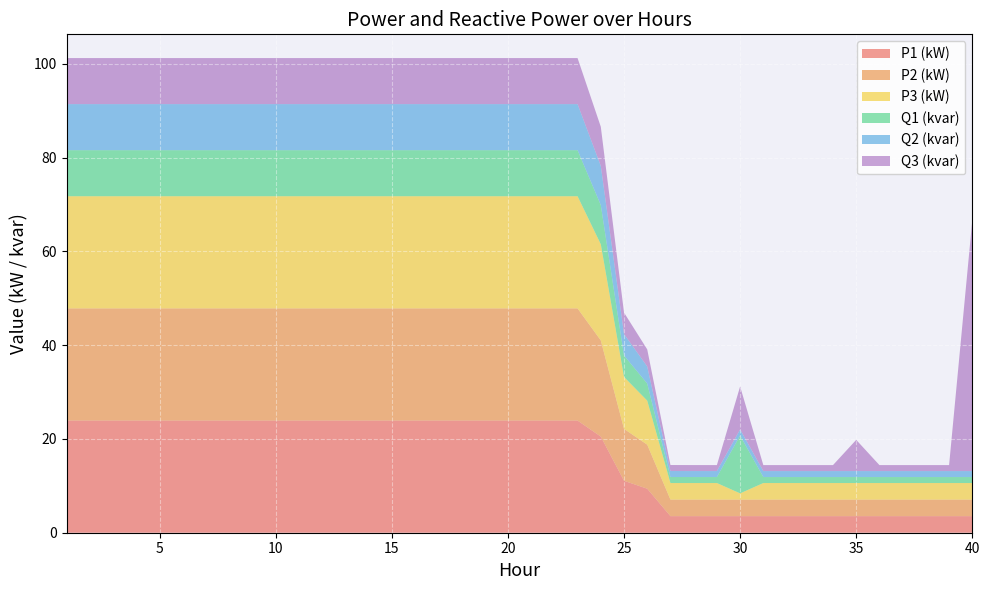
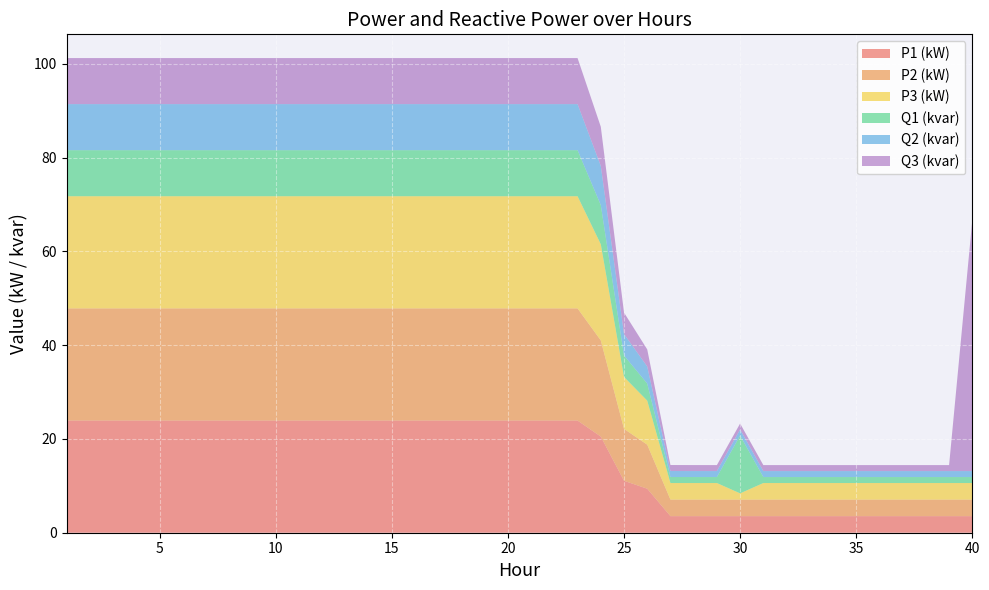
  {
    "P3 (kW)": {
      "5": 24,
      "10": 24,
      "15": 24,
      "20": 24,
      "25": 11,
      "30": 1,
      "35": 4,
      "40": 4
    },
    "Q1 (kvar)": {
      "5": 10,
      "10": 10,
      "15": 10,
      "20": 10,
      "25": 5,
      "30": 12,
      "35": 1,
      "40": 1
    },
    "Q2 (kvar)": {
      "5": 10,
      "10": 10,
      "15": 10,
      "20": 10,
      "25": 5,
      "30": 1,
      "35": 1,
      "40": 1
    },
    "Q3 (kvar)": {
      "5": 10,
      "10": 10,
      "15": 10,
      "20": 10,
      "25": 5,
-     "30": 9,
-     "35": 7,
+     "30": 1,
+     "35": 1,
      "40": 54
    }
  }
